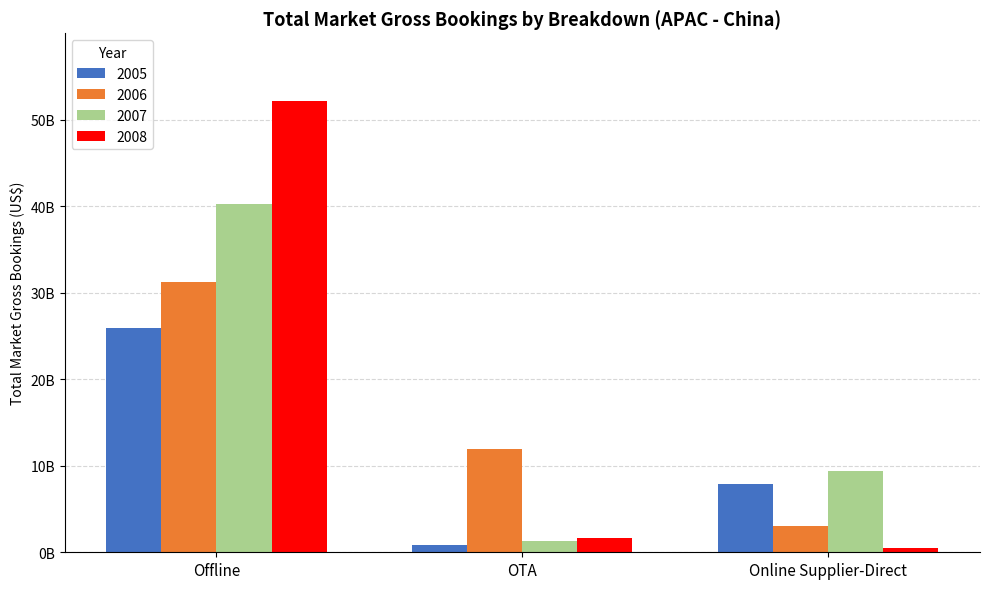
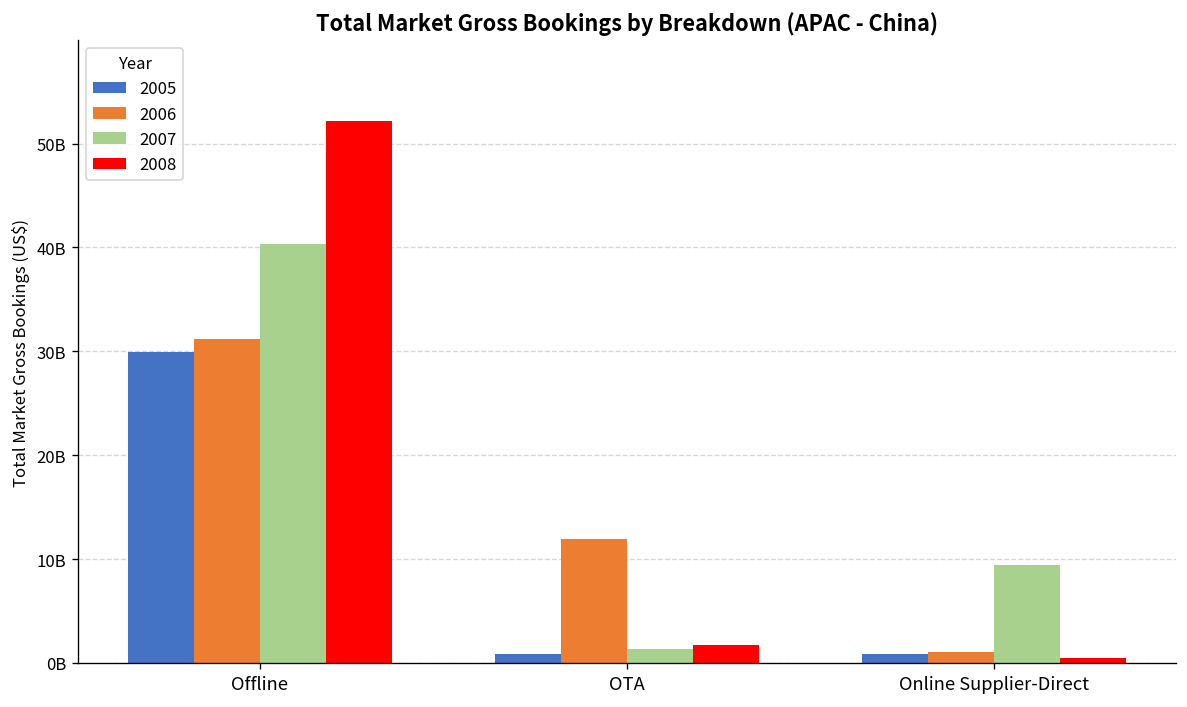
  {
    "2005": {
-     "Offline": 26000000000,
+     "Offline": 30000000000,
      "OTA": 1000000000,
-     "Online Supplier-Direct": 8000000000
+     "Online Supplier-Direct": 1000000000
    },
    "2006": {
      "Offline": 31000000000,
      "OTA": 12000000000,
-     "Online Supplier-Direct": 3000000000
+     "Online Supplier-Direct": 1000000000
    },
    "2007": {
      "Offline": 40000000000,
      "OTA": 1000000000,
      "Online Supplier-Direct": 9000000000
    },
    "2008": {
      "Offline": 52000000000,
      "OTA": 2000000000,
      "Online Supplier-Direct": 1000000000
    }
  }
